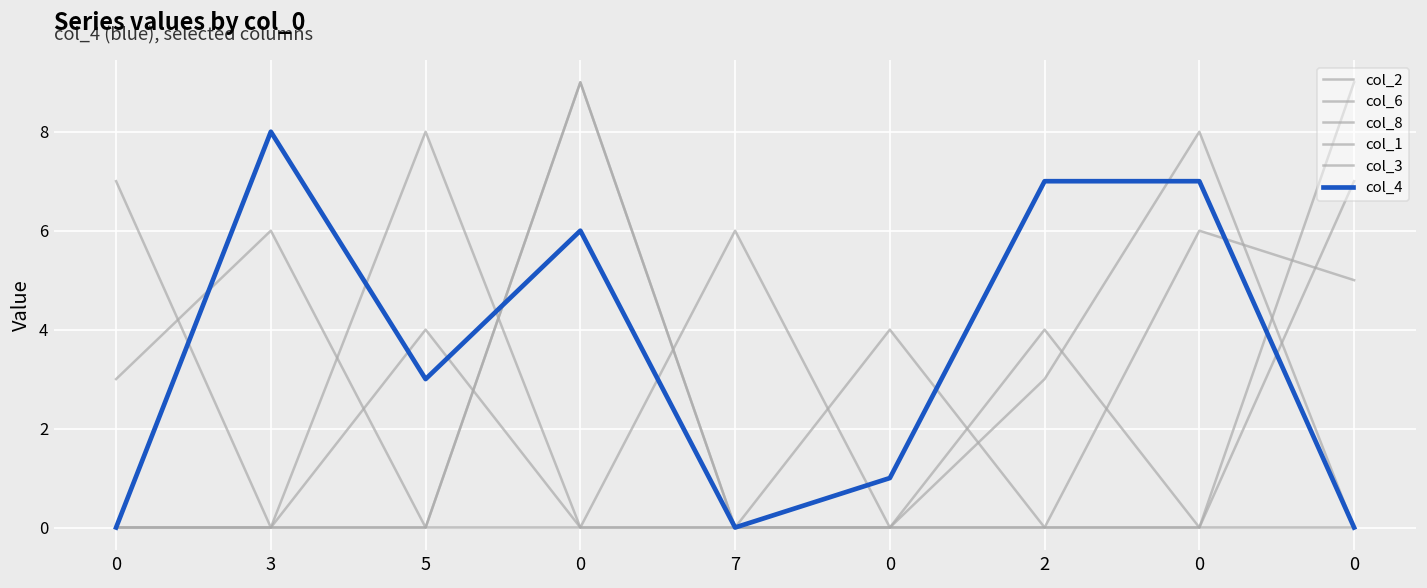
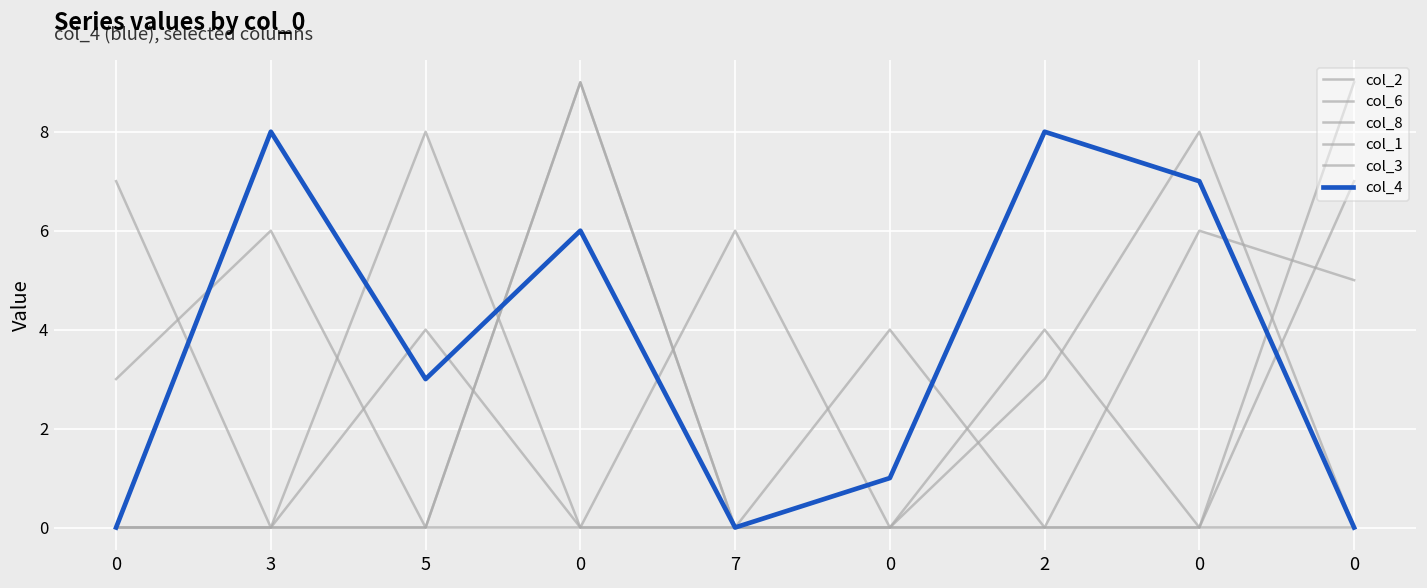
  {
    "col_4": {
      "3": 8,
      "5": 3,
-     "2": 7
+     "2": 8
    }
  }
